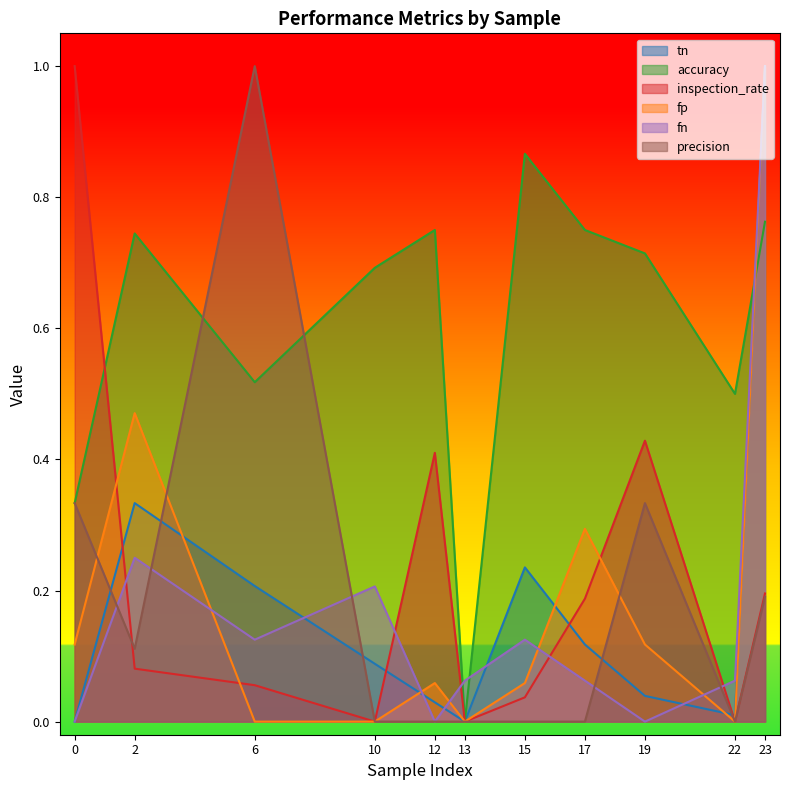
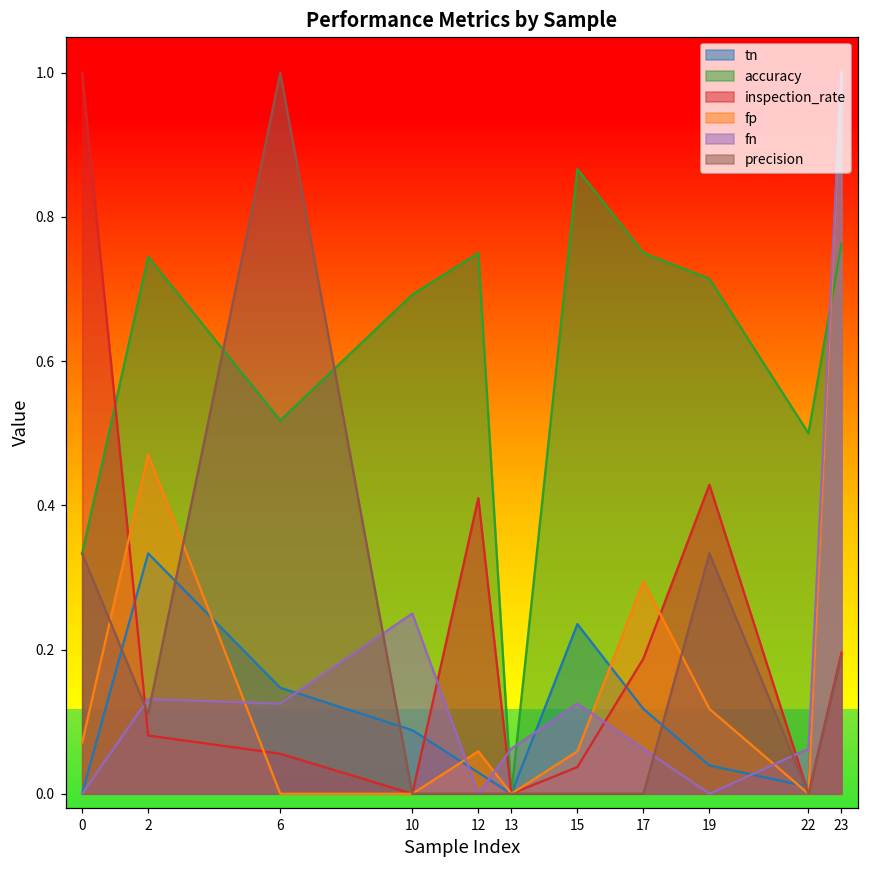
  {
    "tn": {
      "2": 0.33,
-     "6": 0.21,
+     "6": 0.15,
      "10": 0.09,
      "12": 0.03,
      "15": 0.24,
      "17": 0.12,
      "19": 0.04,
      "22": 0.01
    },
    "accuracy": {
      "2": 0.74,
      "6": 0.52,
      "10": 0.69,
      "12": 0.75,
      "15": 0.87,
      "17": 0.75,
      "19": 0.71,
      "22": 0.50,
      "23": 0.76
    },
    "inspection_rate": {
      "0": 1.00,
      "2": 0.08,
      "6": 0.06,
      "12": 0.41,
      "15": 0.04,
      "17": 0.19,
      "19": 0.43,
      "23": 0.20
    },
    "fp": {
-     "0": 0.12,
+     "0": 0.07,
      "2": 0.47,
      "6": 0.00,
      "12": 0.06,
      "15": 0.06,
      "17": 0.29,
      "19": 0.12
    },
    "fn": {
-     "2": 0.25,
+     "2": 0.13,
      "6": 0.13,
-     "10": 0.21,
+     "10": 0.25,
      "13": 0.06,
      "15": 0.13,
      "17": 0.06,
      "19": 0.00,
      "22": 0.06
    },
    "precision": {
      "2": 0.11,
      "6": 1.00,
      "15": 0.00,
      "17": 0.00,
      "19": 0.33,
      "23": 0.19
    }
  }
